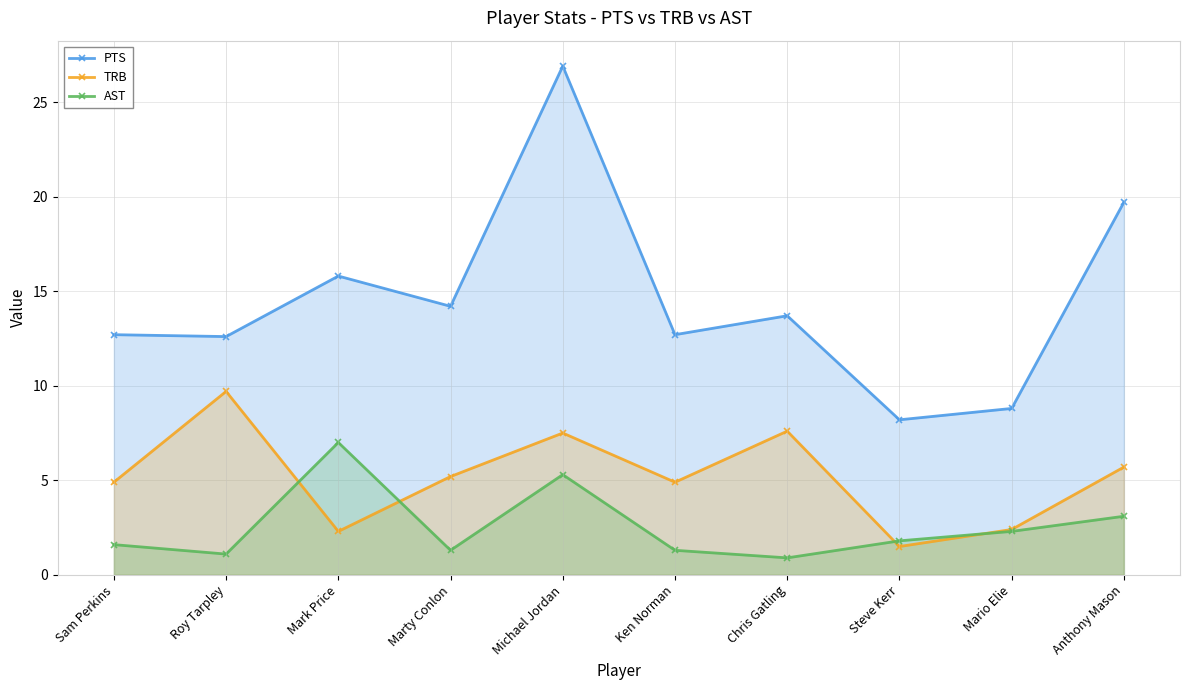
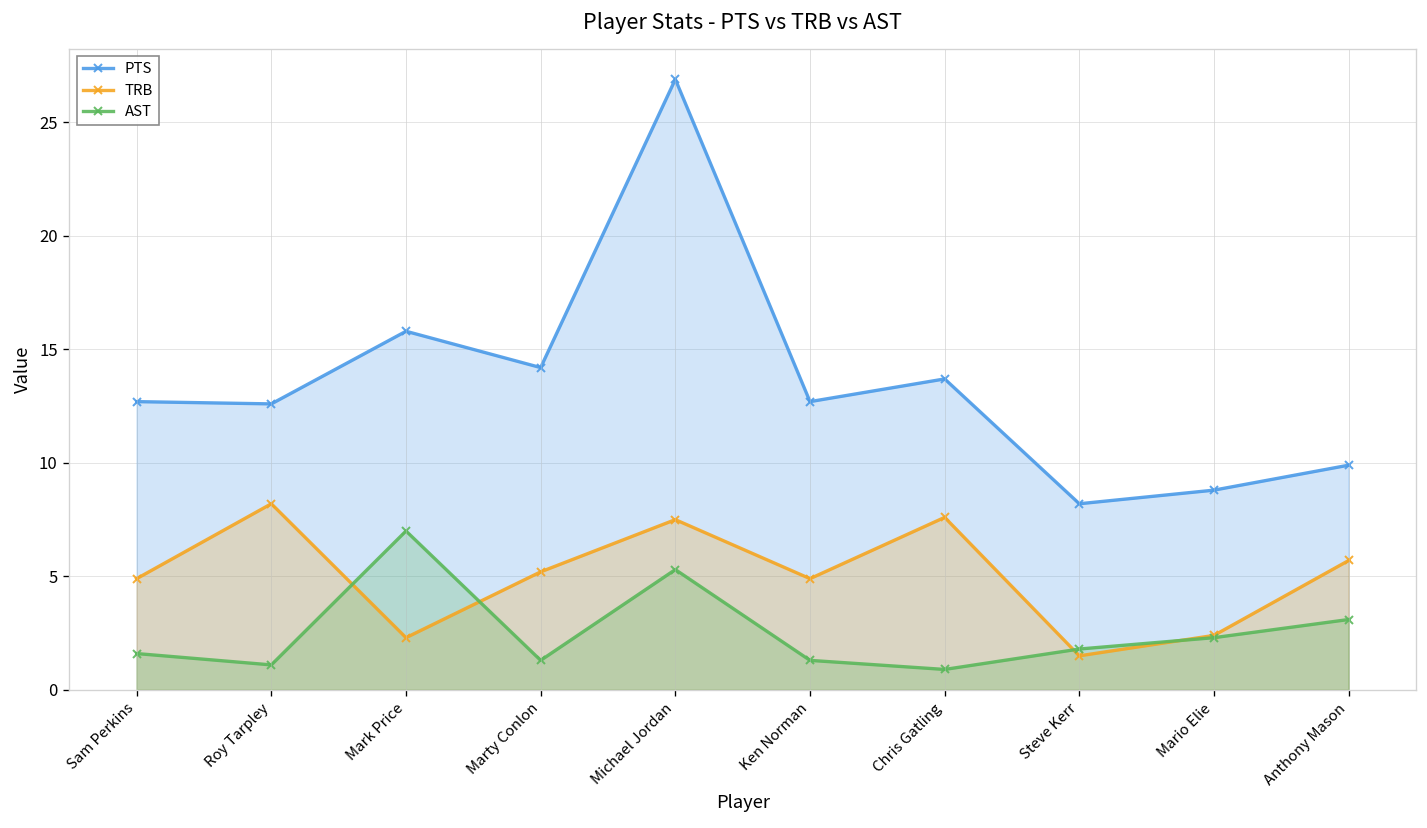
  {
    "PTS": {
      "Sam Perkins": 12.7,
      "Roy Tarpley": 12.6,
      "Mark Price": 15.8,
      "Marty Conlon": 14.2,
      "Michael Jordan": 26.9,
      "Ken Norman": 12.7,
      "Chris Gatling": 13.7,
      "Steve Kerr": 8.2,
      "Mario Elie": 8.8,
-     "Anthony Mason": 19.7
+     "Anthony Mason": 9.9
    },
    "TRB": {
      "Sam Perkins": 4.9,
-     "Roy Tarpley": 9.7,
+     "Roy Tarpley": 8.2,
      "Mark Price": 2.3,
      "Marty Conlon": 5.2,
      "Michael Jordan": 7.5,
      "Ken Norman": 4.9,
      "Chris Gatling": 7.6,
      "Steve Kerr": 1.5,
      "Anthony Mason": 5.7
    },
    "AST": {
      "Sam Perkins": 1.6,
      "Roy Tarpley": 1.1,
      "Mark Price": 7.0,
      "Marty Conlon": 1.3,
      "Michael Jordan": 5.3,
      "Ken Norman": 1.3,
      "Chris Gatling": 0.9,
      "Steve Kerr": 1.8,
      "Anthony Mason": 3.1
    }
  }
